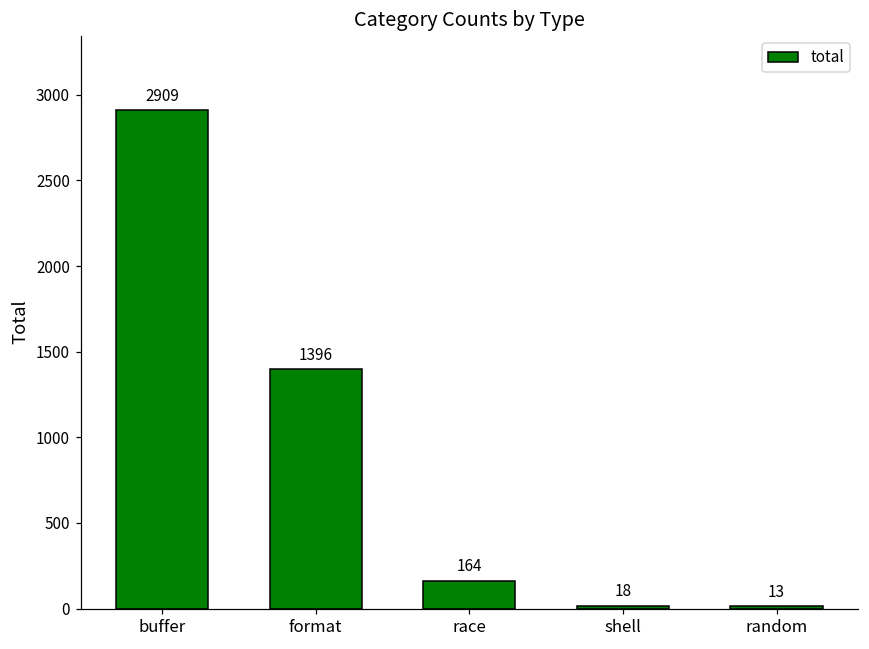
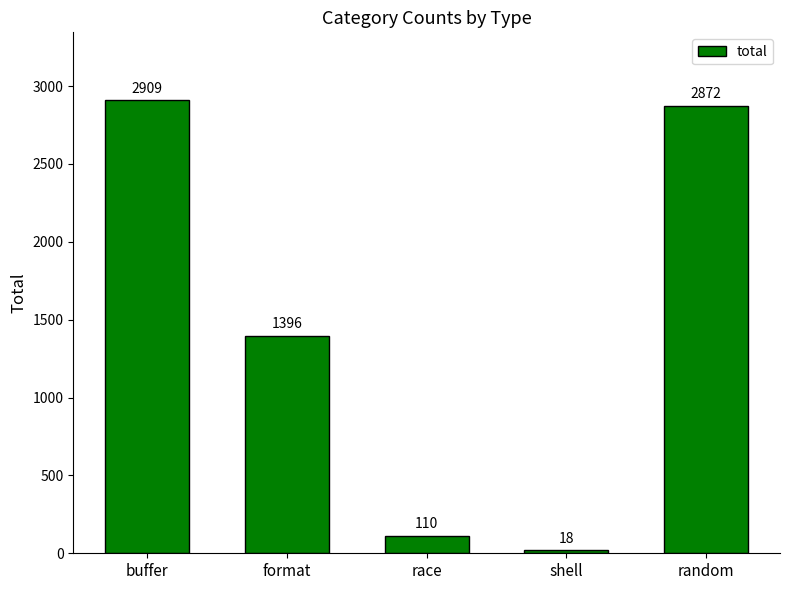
  {
    "buffer": 2909,
    "format": 1396,
-   "race": 164,
+   "race": 110,
    "shell": 18,
-   "random": 13
+   "random": 2872
  }
